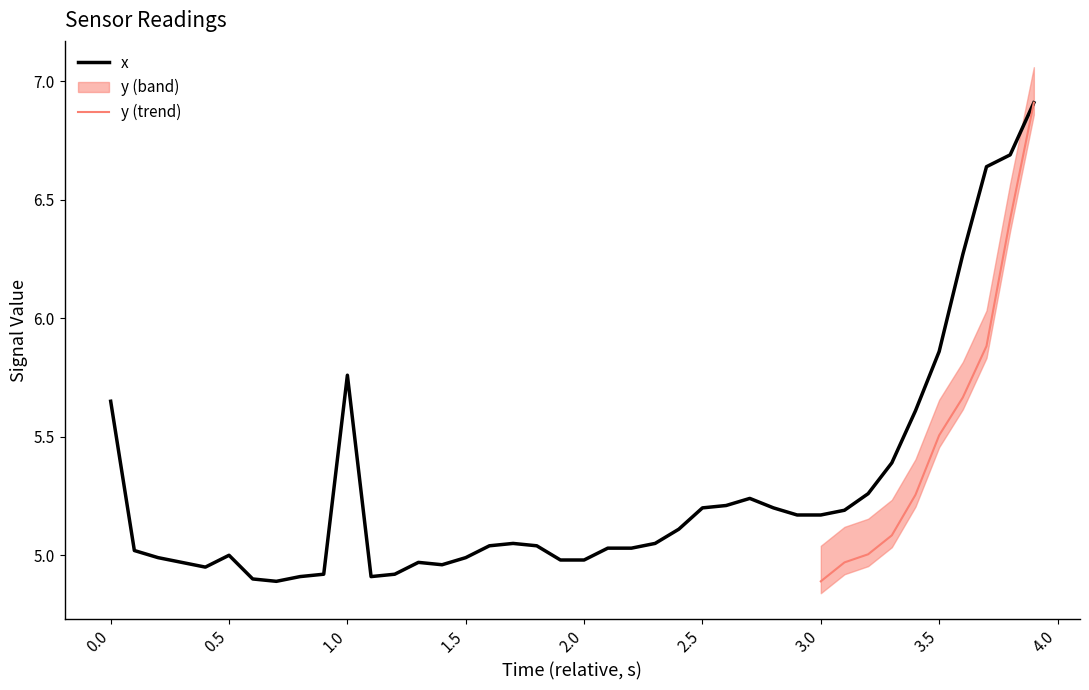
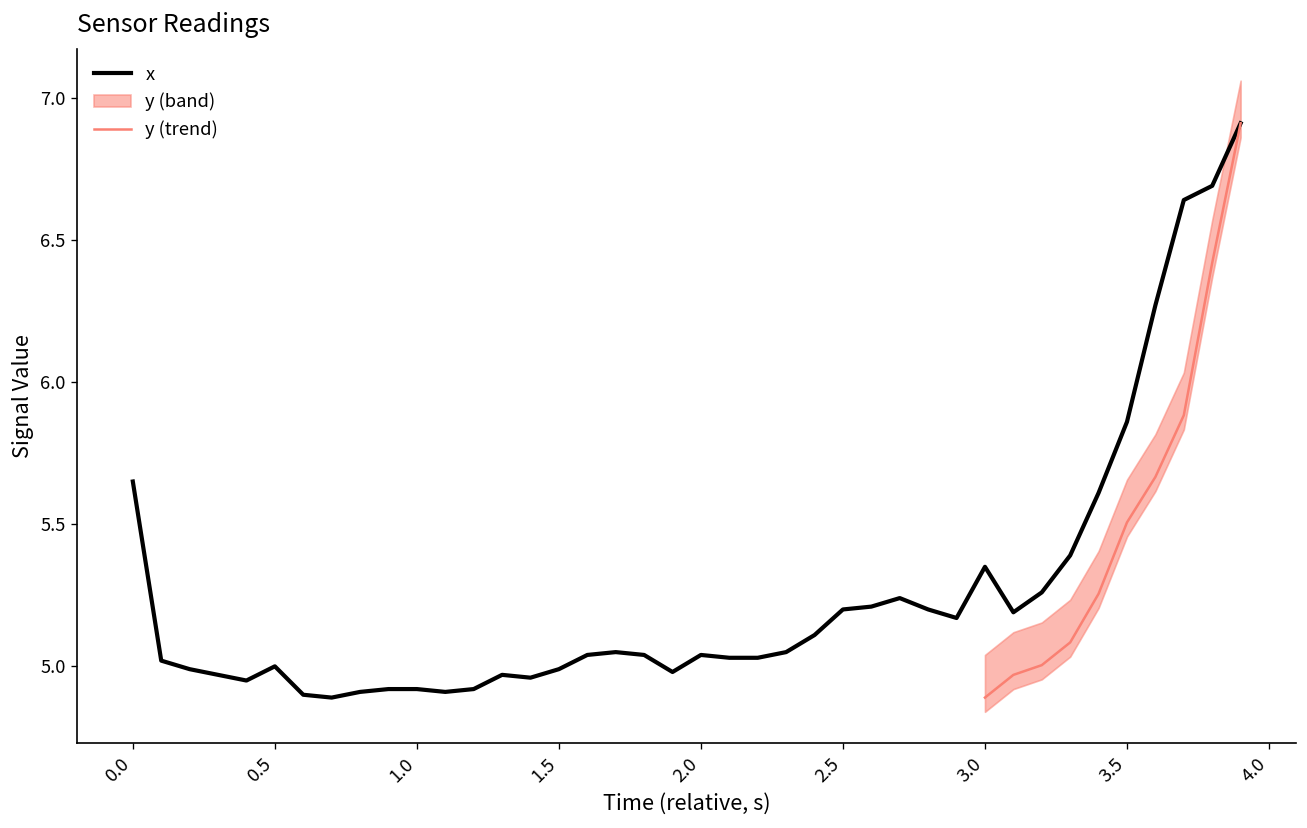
  {
    "x": {
      "0.0": 5.65,
      "0.5": 5.00,
-     "1.0": 5.76,
+     "1.0": 4.92,
      "1.5": 4.99,
-     "2.0": 4.98,
+     "2.0": 5.04,
      "2.5": 5.20,
-     "3.0": 5.17,
+     "3.0": 5.35,
      "3.5": 5.86
    }
  }
